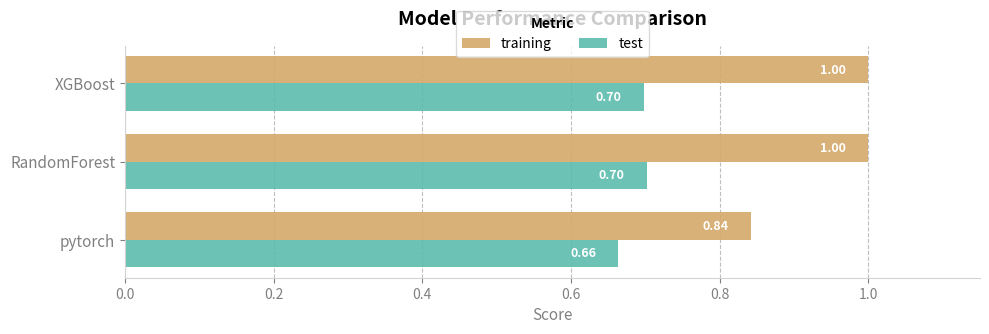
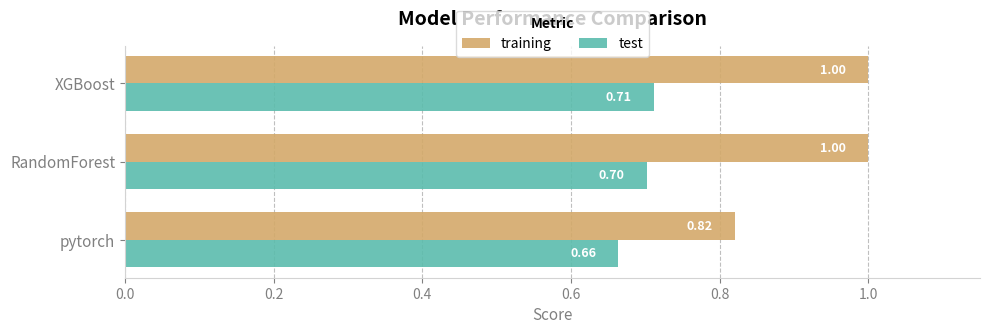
  {
    "training": {
      "XGBoost": 1.00,
      "RandomForest": 1.00,
-     "pytorch": 0.84
+     "pytorch": 0.82
    },
    "test": {
-     "XGBoost": 0.70,
+     "XGBoost": 0.71,
      "RandomForest": 0.70,
      "pytorch": 0.66
    }
  }
